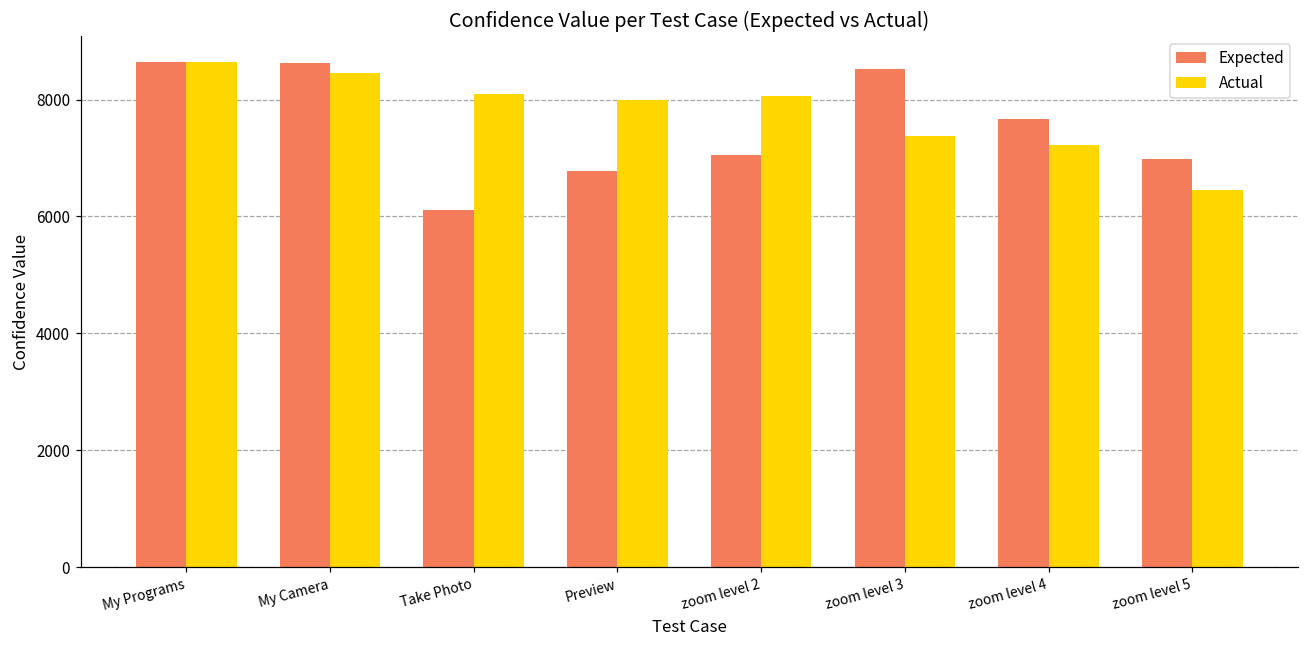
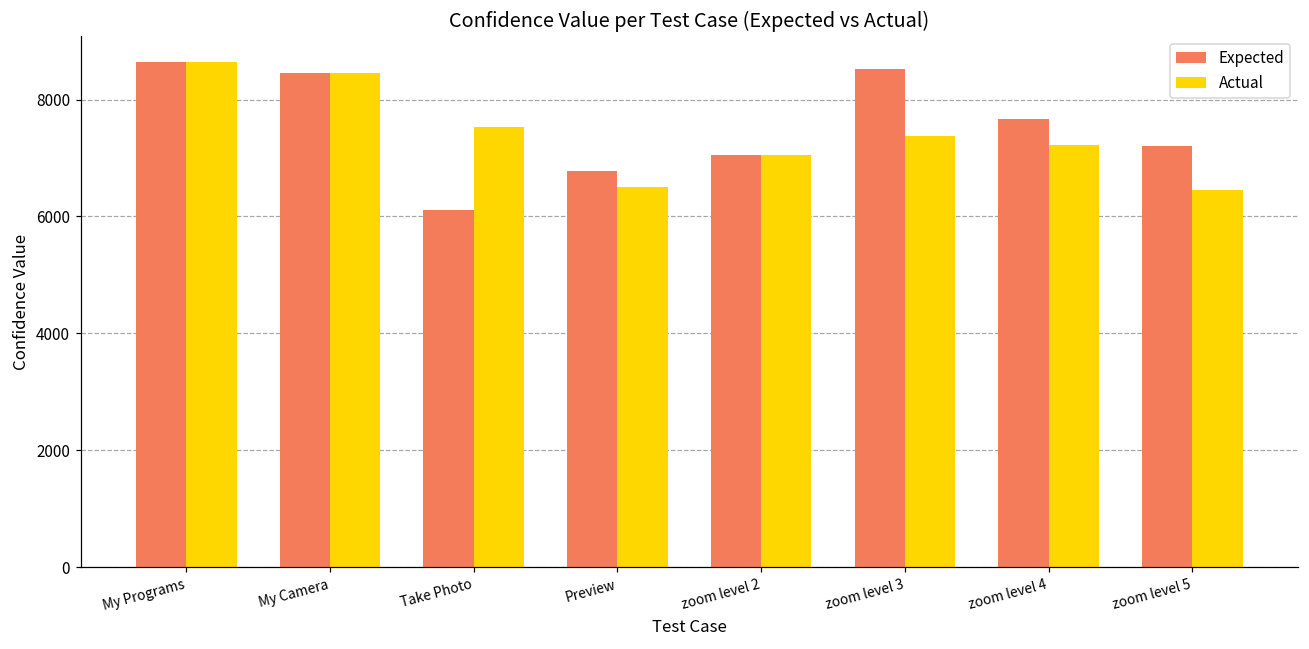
  {
    "Expected": {
      "My Programs": 8700,
-     "My Camera": 8600,
+     "My Camera": 8500,
      "Take Photo": 6100,
      "Preview": 6800,
      "zoom level 2": 7100,
      "zoom level 3": 8500,
      "zoom level 4": 7700,
-     "zoom level 5": 7000
+     "zoom level 5": 7200
    },
    "Actual": {
      "My Programs": 8700,
      "My Camera": 8500,
-     "Take Photo": 8100,
-     "Preview": 8000,
-     "zoom level 2": 8100,
+     "Take Photo": 7500,
+     "Preview": 6500,
+     "zoom level 2": 7100,
      "zoom level 3": 7400,
      "zoom level 4": 7200,
      "zoom level 5": 6400
    }
  }
